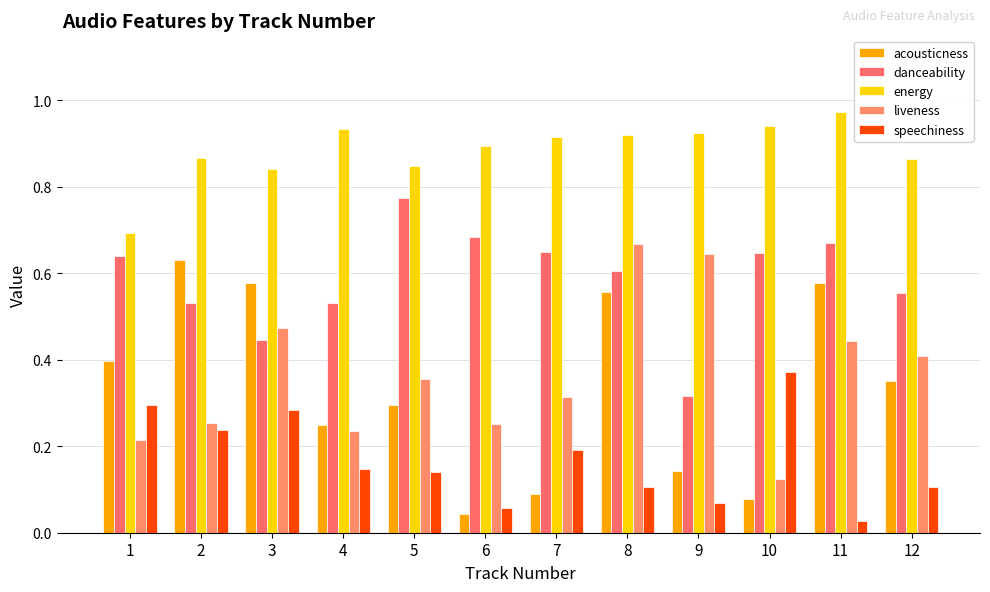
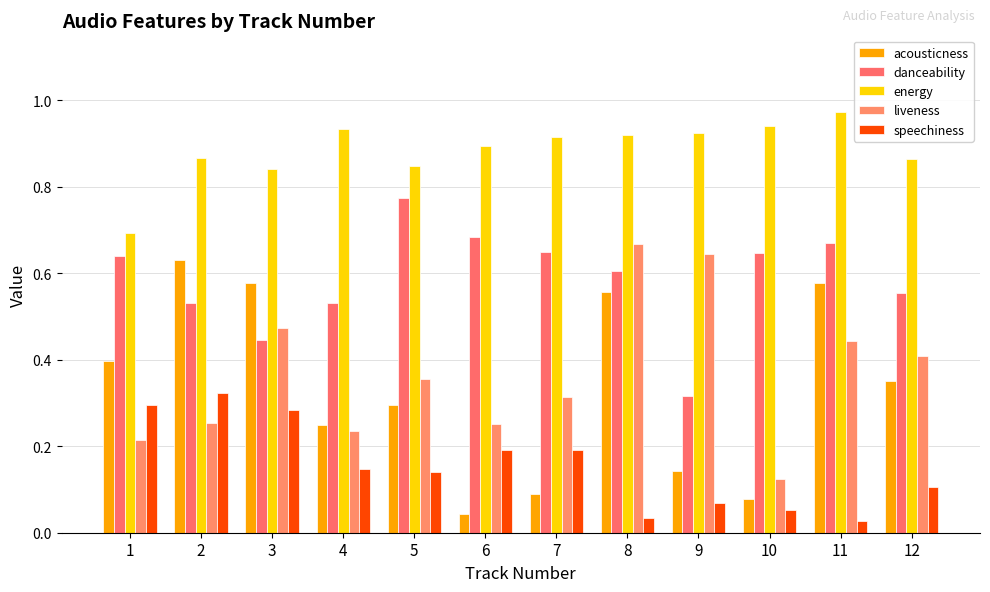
  {
    "speechiness": {
      "1": 0.30,
-     "2": 0.24,
+     "2": 0.32,
      "3": 0.28,
      "4": 0.15,
      "5": 0.14,
-     "6": 0.06,
+     "6": 0.19,
      "7": 0.19,
-     "8": 0.11,
+     "8": 0.03,
      "9": 0.07,
-     "10": 0.37,
+     "10": 0.05,
      "11": 0.03,
      "12": 0.11
    }
  }
